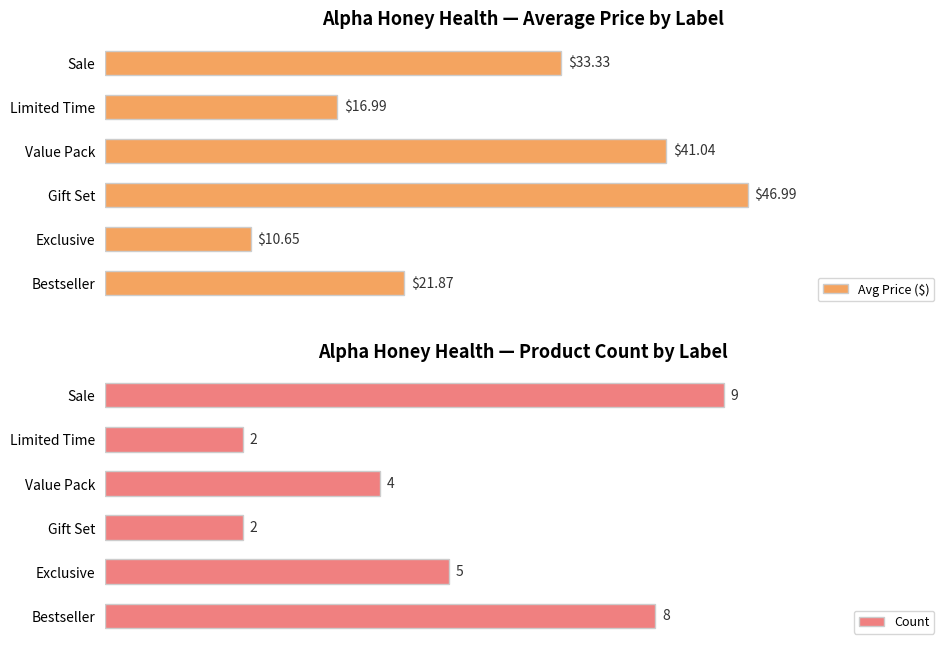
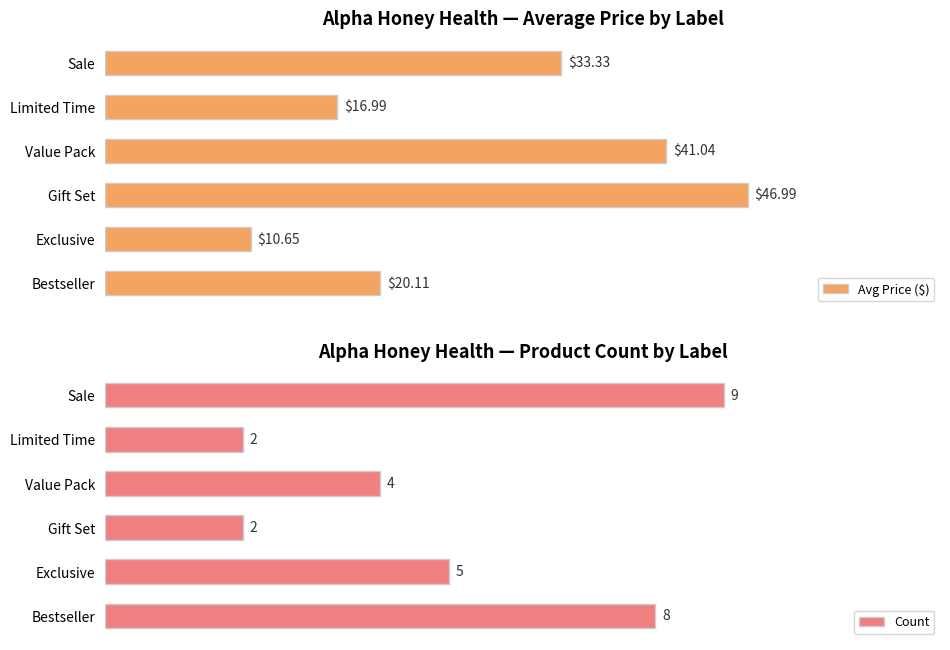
  {
    "Alpha Honey Health — Average Price by Label": {
      "Sale": "$33.33",
      "Limited Time": "$16.99",
      "Value Pack": "$41.04",
      "Gift Set": "$46.99",
      "Exclusive": "$10.65",
-     "Bestseller": "$21.87"
+     "Bestseller": "$20.11"
    },
    "Alpha Honey Health — Product Count by Label": {
      "Sale": "9",
      "Limited Time": "2",
      "Value Pack": "4",
      "Gift Set": "2",
      "Exclusive": "5",
      "Bestseller": "8"
    }
  }
